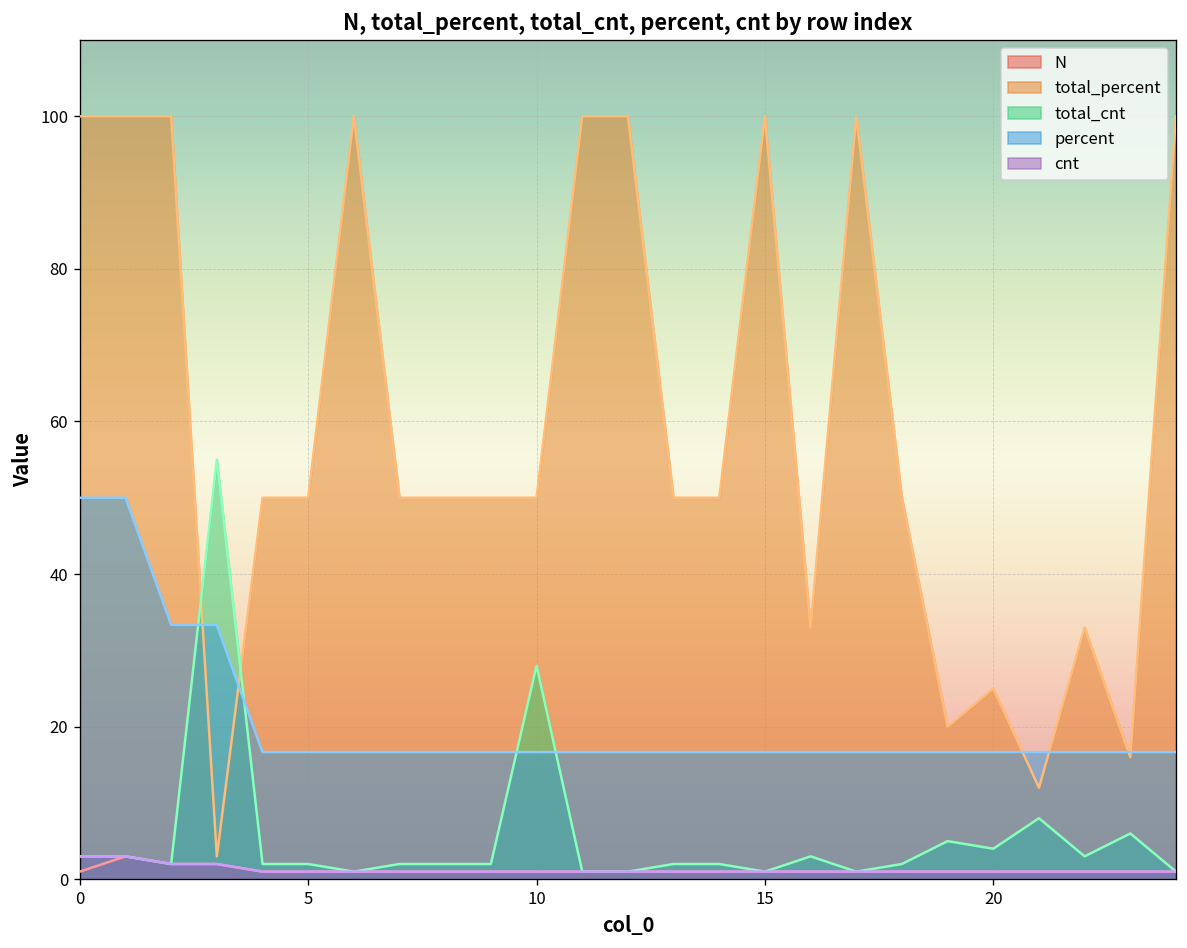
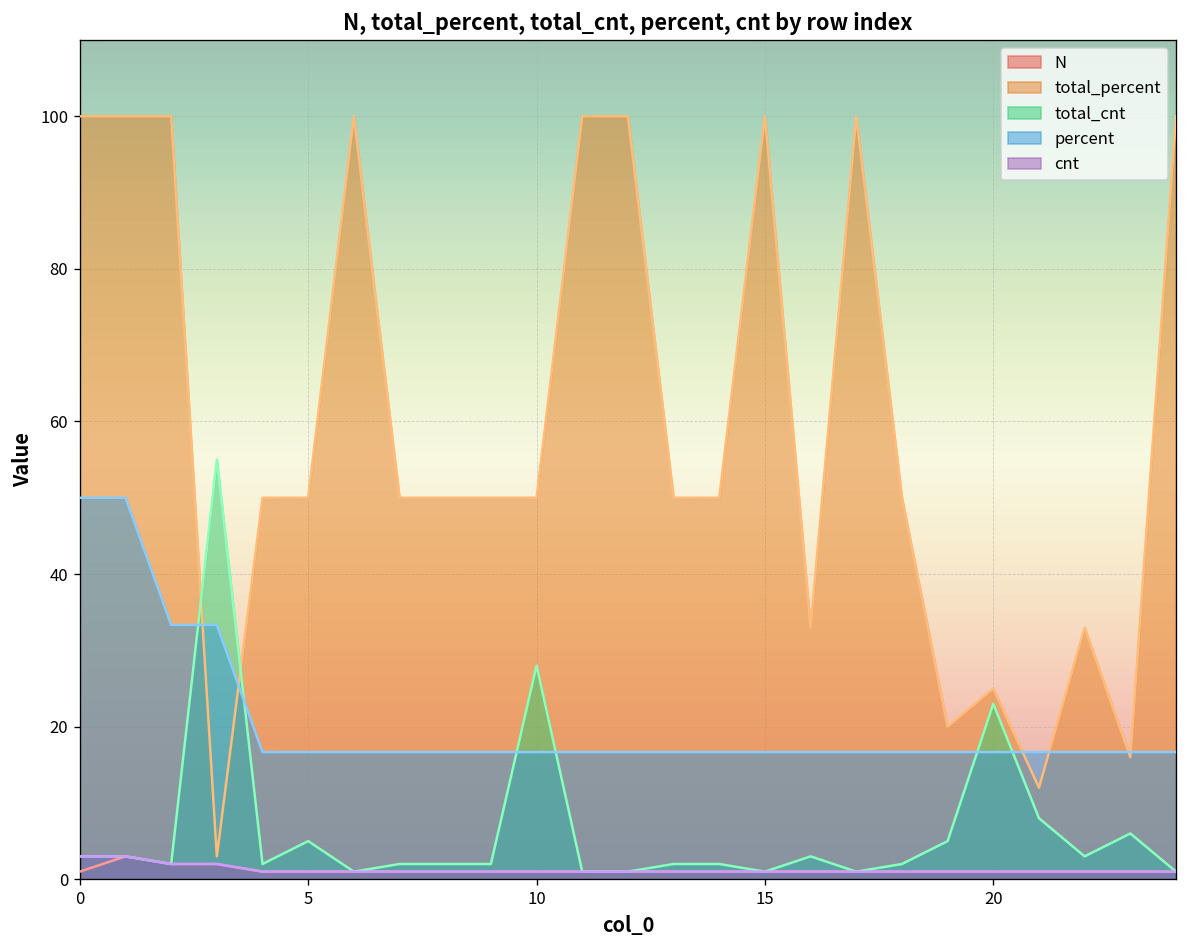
  {
    "total_cnt": {
-     "5": 2,
+     "5": 5,
      "10": 28,
-     "20": 4
+     "20": 23
    },
    "percent": {
      "0": 50,
      "5": 17,
      "10": 17,
      "15": 17,
      "20": 17
    }
  }
